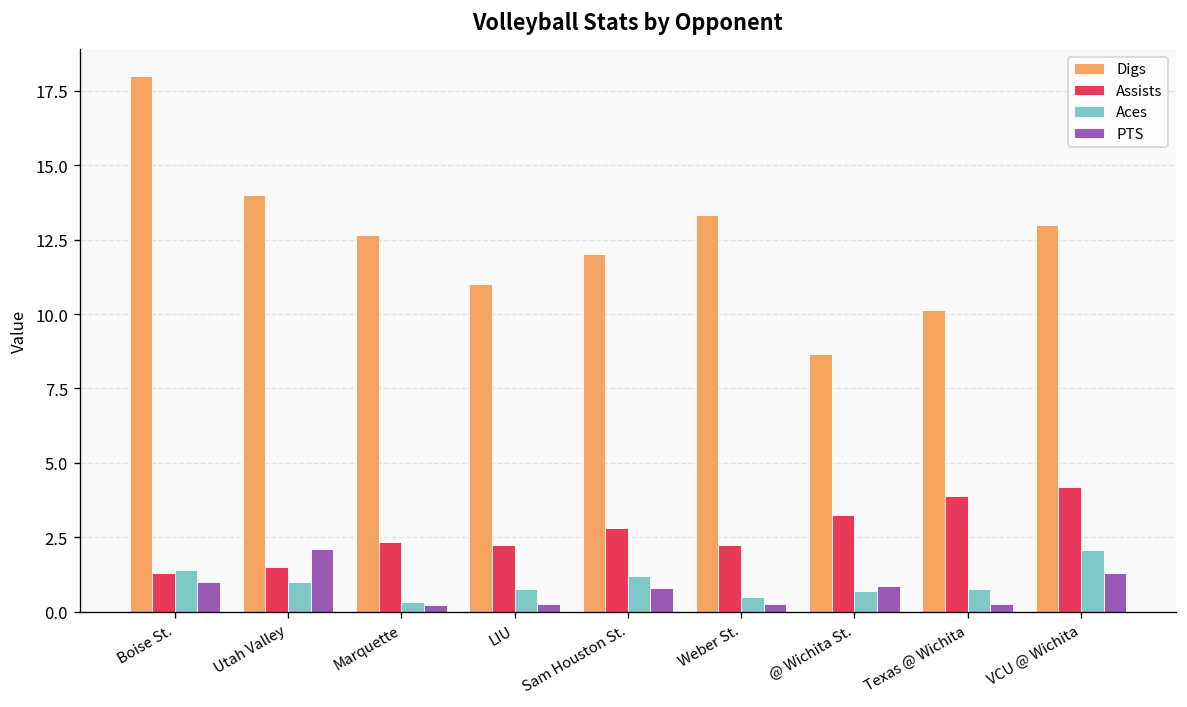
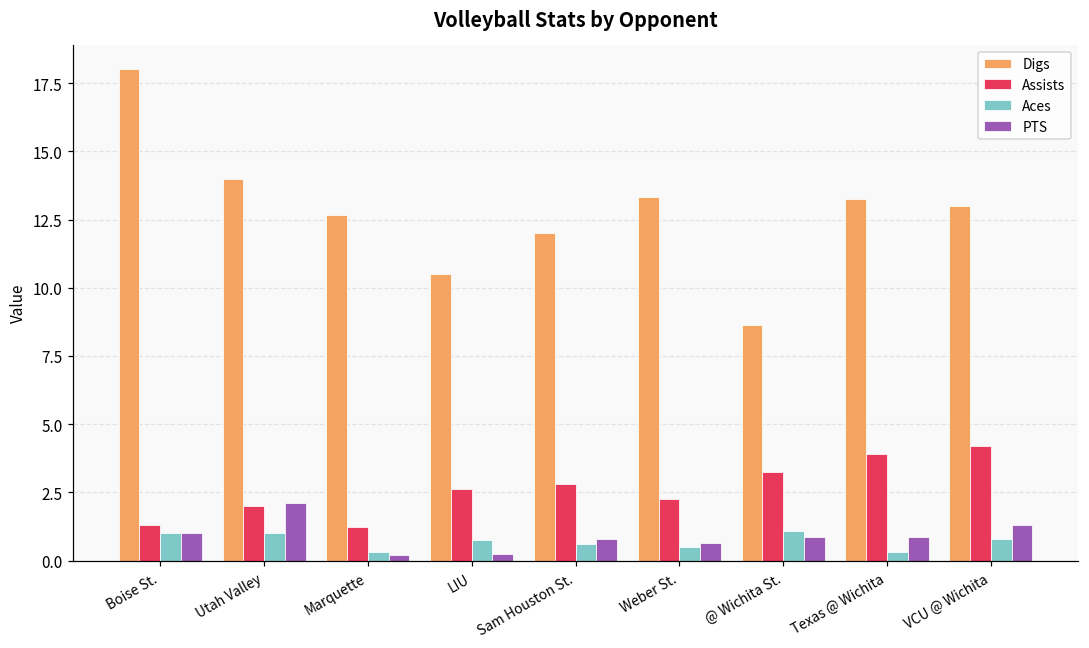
  {
    "Digs": {
      "Boise St.": 18.0,
      "Utah Valley": 14.0,
      "Marquette": 12.7,
-     "LIU": 11.0,
+     "LIU": 10.5,
      "Sam Houston St.": 12.0,
      "Weber St.": 13.3,
      "@ Wichita St.": 8.6,
-     "Texas @ Wichita": 10.1,
+     "Texas @ Wichita": 13.3,
      "VCU @ Wichita": 13.0
    },
    "Assists": {
      "Boise St.": 1.3,
-     "Utah Valley": 1.5,
-     "Marquette": 2.3,
-     "LIU": 2.3,
+     "Utah Valley": 2.0,
+     "Marquette": 1.2,
+     "LIU": 2.6,
      "Sam Houston St.": 2.8,
      "Weber St.": 2.3,
      "@ Wichita St.": 3.3,
      "Texas @ Wichita": 3.9,
      "VCU @ Wichita": 4.2
    },
    "Aces": {
-     "Boise St.": 1.4,
+     "Boise St.": 1.0,
      "Utah Valley": 1.0,
      "Marquette": 0.3,
      "LIU": 0.8,
-     "Sam Houston St.": 1.2,
+     "Sam Houston St.": 0.6,
      "Weber St.": 0.5,
-     "@ Wichita St.": 0.7,
-     "Texas @ Wichita": 0.8,
-     "VCU @ Wichita": 2.1
+     "@ Wichita St.": 1.1,
+     "Texas @ Wichita": 0.3,
+     "VCU @ Wichita": 0.8
    },
    "PTS": {
      "Boise St.": 1.0,
      "Utah Valley": 2.1,
      "Marquette": 0.2,
      "LIU": 0.3,
      "Sam Houston St.": 0.8,
-     "Weber St.": 0.3,
+     "Weber St.": 0.7,
      "@ Wichita St.": 0.9,
-     "Texas @ Wichita": 0.3,
+     "Texas @ Wichita": 0.9,
      "VCU @ Wichita": 1.3
    }
  }
